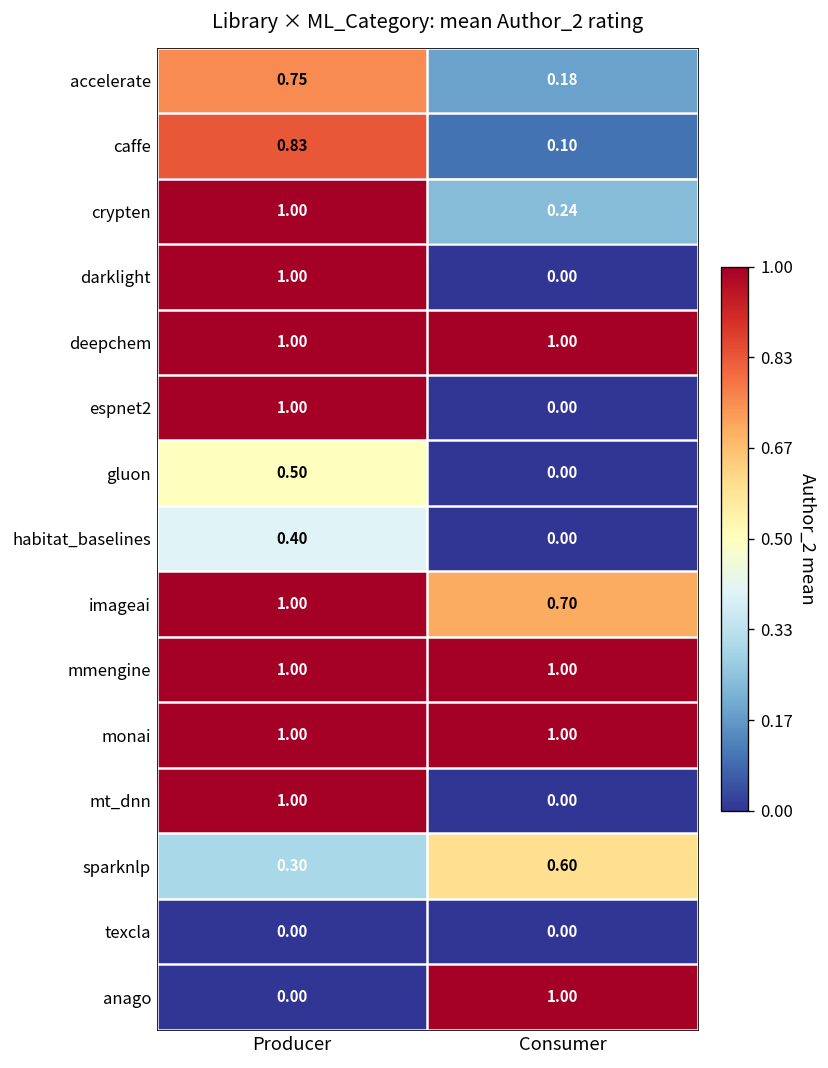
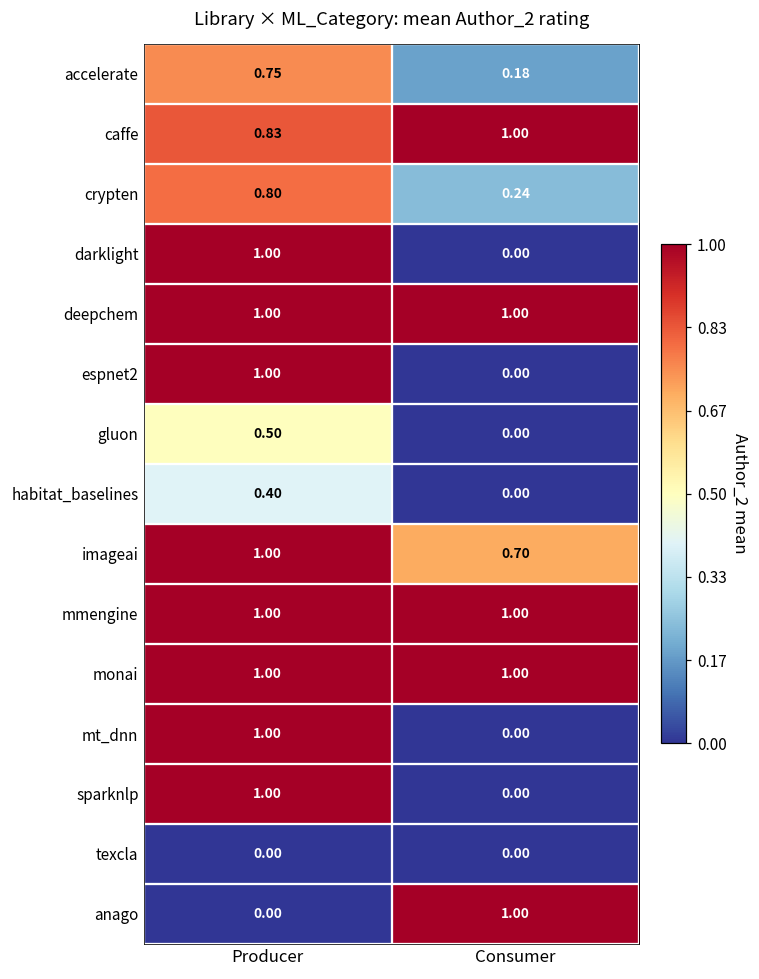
  {
    "accelerate": {
      "Producer": 0.75,
      "Consumer": 0.18
    },
    "caffe": {
      "Producer": 0.83,
-     "Consumer": 0.10
+     "Consumer": 1.00
    },
    "crypten": {
-     "Producer": 1.00,
+     "Producer": 0.80,
      "Consumer": 0.24
    },
    "darklight": {
      "Producer": 1.00,
      "Consumer": 0.00
    },
    "deepchem": {
      "Producer": 1.00,
      "Consumer": 1.00
    },
    "espnet2": {
      "Producer": 1.00,
      "Consumer": 0.00
    },
    "gluon": {
      "Producer": 0.50,
      "Consumer": 0.00
    },
    "habitat_baselines": {
      "Producer": 0.40,
      "Consumer": 0.00
    },
    "imageai": {
      "Producer": 1.00,
      "Consumer": 0.70
    },
    "mmengine": {
      "Producer": 1.00,
      "Consumer": 1.00
    },
    "monai": {
      "Producer": 1.00,
      "Consumer": 1.00
    },
    "mt_dnn": {
      "Producer": 1.00,
      "Consumer": 0.00
    },
    "sparknlp": {
-     "Producer": 0.30,
-     "Consumer": 0.60
+     "Producer": 1.00,
+     "Consumer": 0.00
    },
    "texcla": {
      "Producer": 0.00,
      "Consumer": 0.00
    },
    "anago": {
      "Producer": 0.00,
      "Consumer": 1.00
    }
  }
